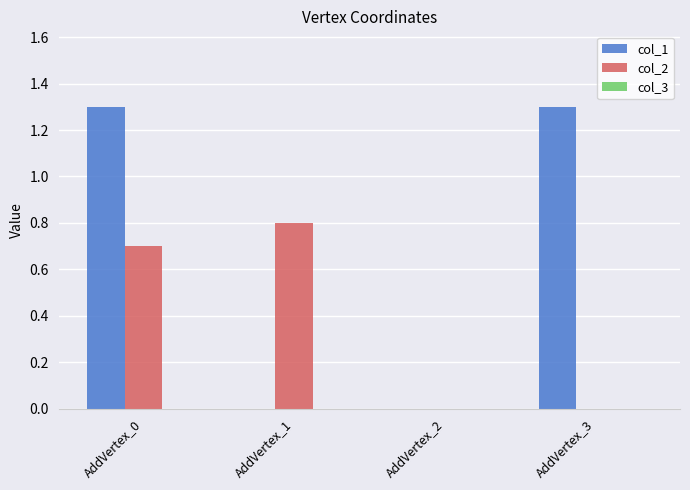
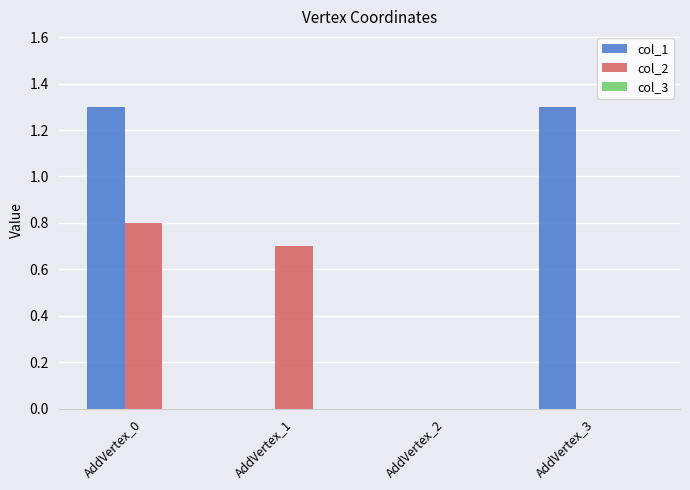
  {
    "col_1": {
      "AddVertex_0": 1.3,
      "AddVertex_1": 0.0,
      "AddVertex_2": 0.0,
      "AddVertex_3": 1.3
    },
    "col_2": {
-     "AddVertex_0": 0.7,
-     "AddVertex_1": 0.8,
+     "AddVertex_0": 0.8,
+     "AddVertex_1": 0.7,
      "AddVertex_2": 0.0,
      "AddVertex_3": 0.0
    }
  }
